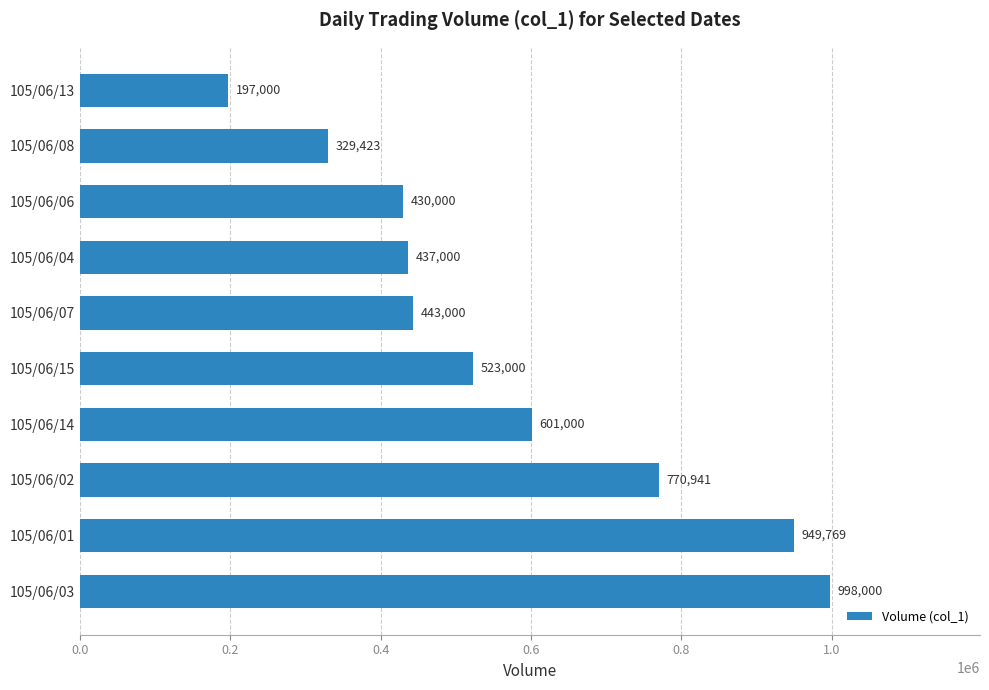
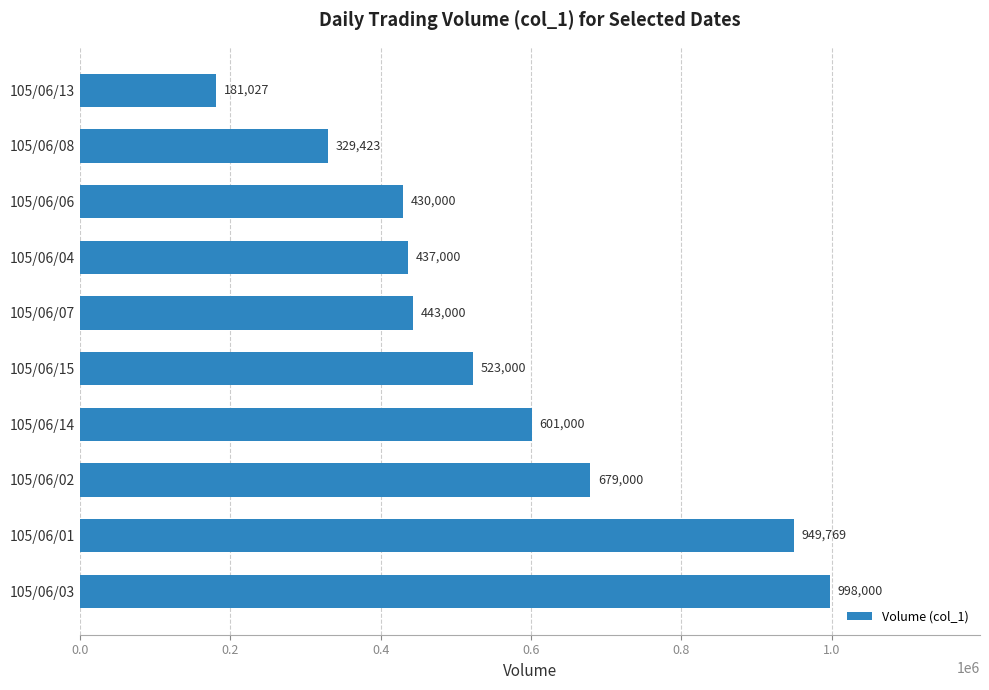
  {
-   "105/06/13": "197,000",
+   "105/06/13": "181,027",
    "105/06/08": "329,423",
    "105/06/06": "430,000",
    "105/06/04": "437,000",
    "105/06/07": "443,000",
    "105/06/15": "523,000",
    "105/06/14": "601,000",
-   "105/06/02": "770,941",
+   "105/06/02": "679,000",
    "105/06/01": "949,769",
    "105/06/03": "998,000"
  }
